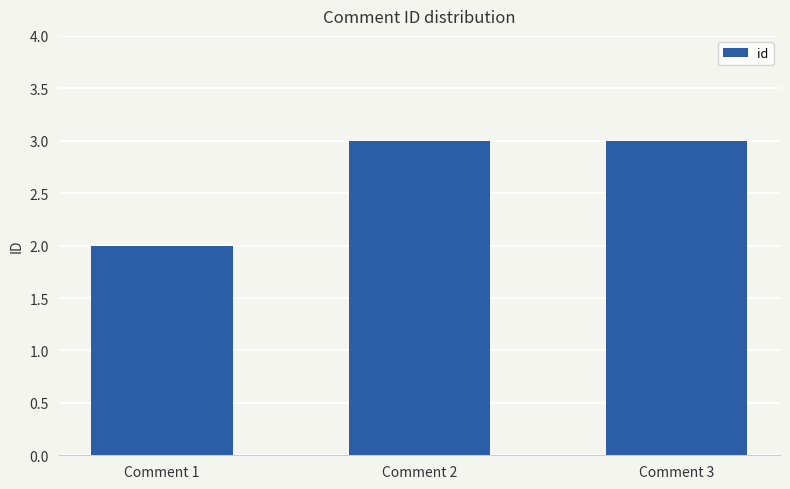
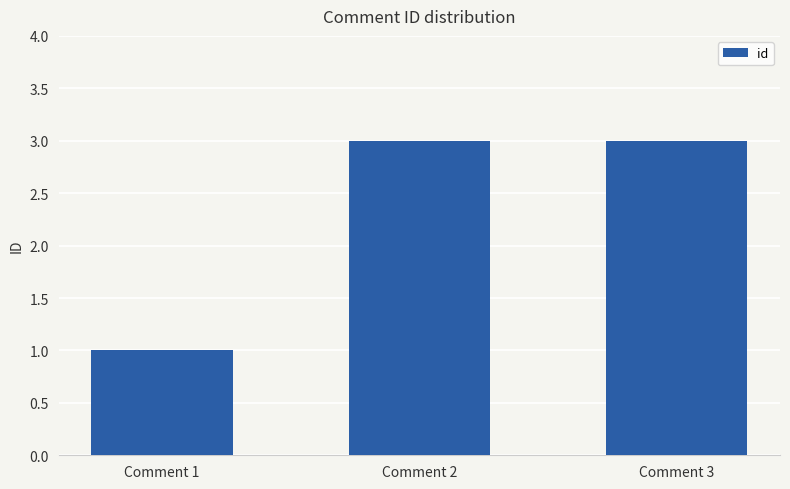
  {
-   "Comment 1": 2,
+   "Comment 1": 1,
    "Comment 2": 3,
    "Comment 3": 3
  }
